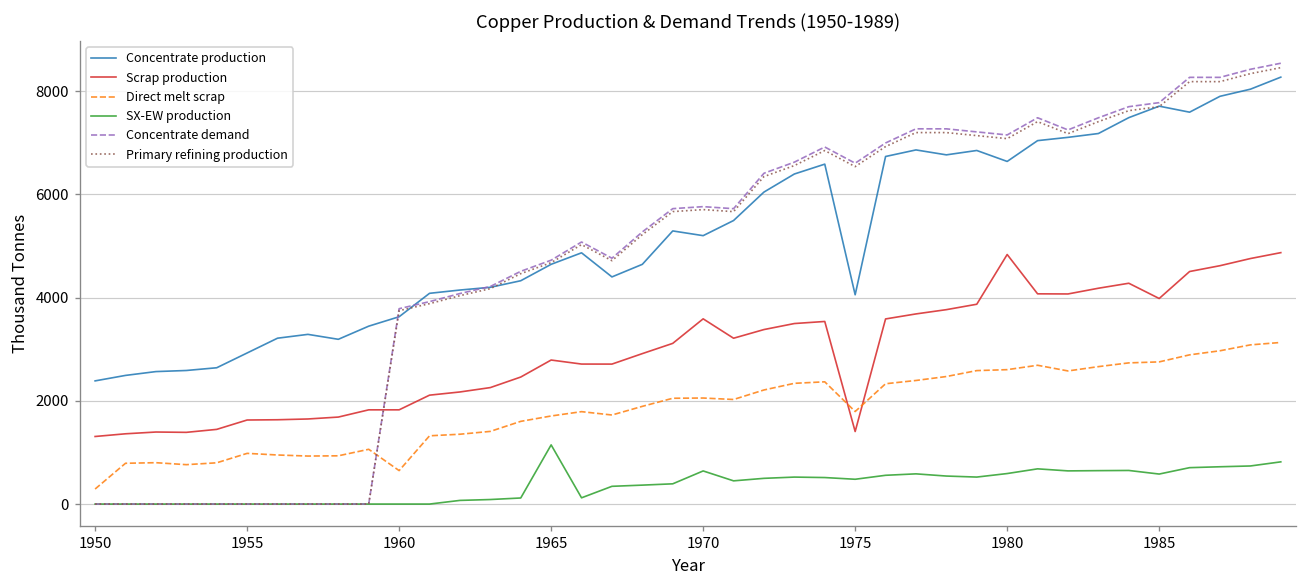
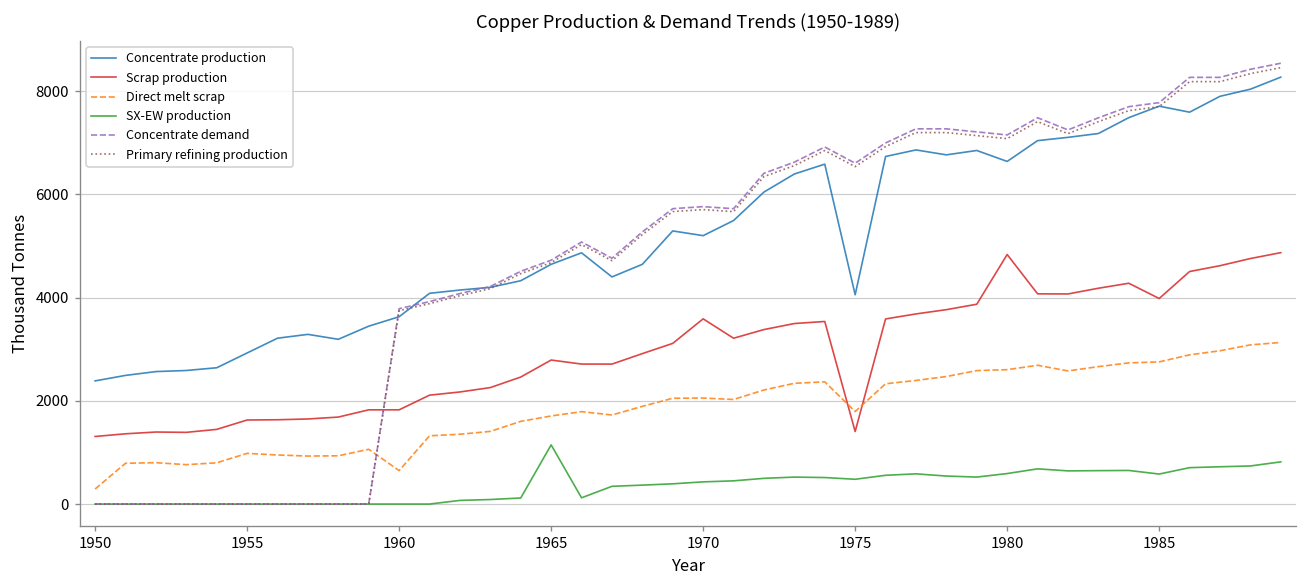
  {
    "Concentrate production": {
      "1950": 2400,
      "1955": 2900,
      "1960": 3600,
      "1970": 5200,
      "1975": 4100,
      "1980": 6600
    },
    "Scrap production": {
      "1950": 1300,
      "1955": 1600,
      "1960": 1800,
      "1965": 2800,
      "1970": 3600,
      "1975": 1400,
      "1980": 4800,
      "1985": 4000
    },
    "Direct melt scrap": {
      "1950": 300,
      "1955": 1000,
      "1960": 600,
      "1965": 1700,
      "1970": 2100,
      "1975": 1800,
      "1980": 2600,
      "1985": 2800
    },
    "SX-EW production": {
      "1960": 0,
      "1965": 1100,
-     "1970": 600,
+     "1970": 400,
      "1975": 500,
      "1980": 600,
      "1985": 600
    },
    "Concentrate demand": {
      "1975": 6600,
      "1980": 7100,
      "1985": 7800
    },
    "Primary refining production": {
      "1975": 6500,
      "1980": 7100
    }
  }
